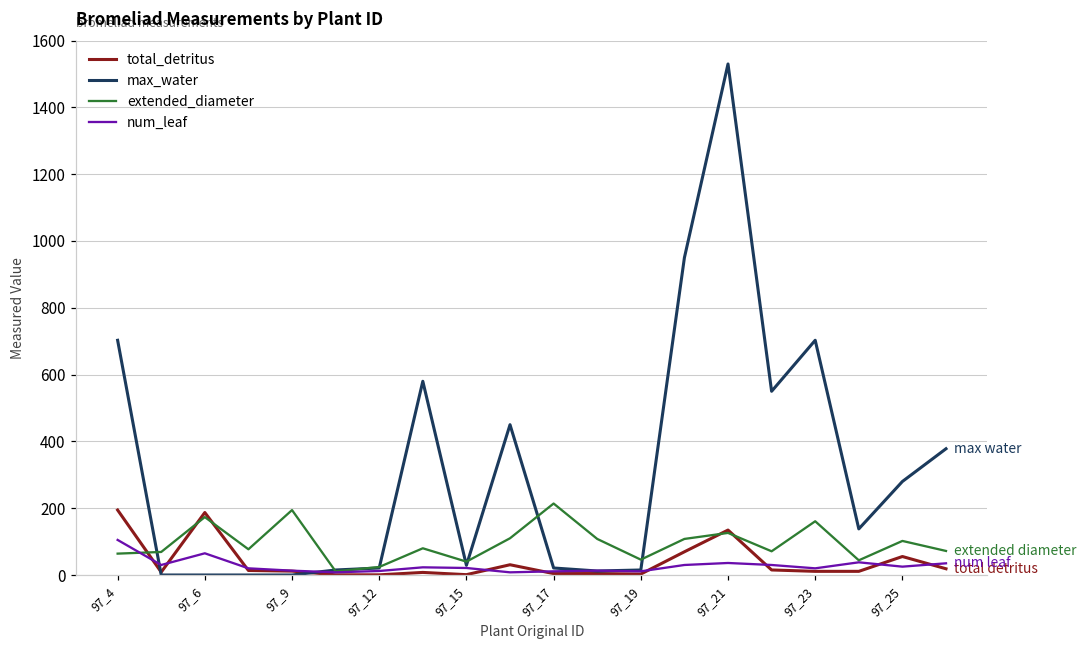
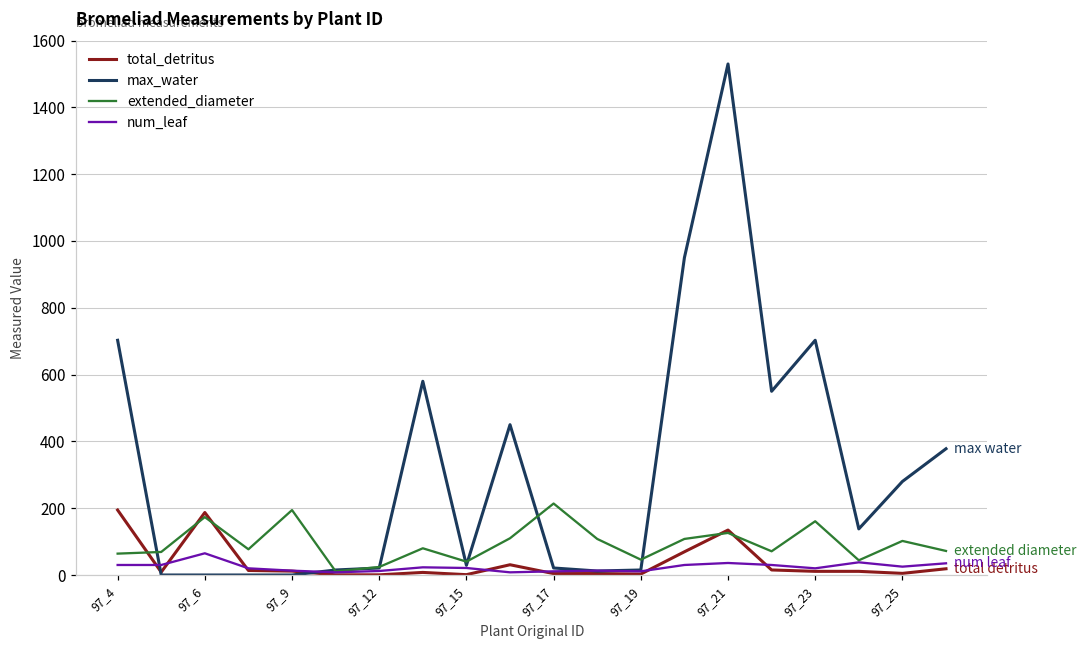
  {
    "total_detritus": {
      "97_4": 190,
      "97_6": 190,
      "97_12": 0,
      "97_15": 0,
      "97_21": 130,
      "97_23": 10,
-     "97_25": 60
+     "97_25": 0
    },
    "max_water": {
      "97_4": 700,
      "97_6": 0,
      "97_9": 0,
      "97_17": 20,
      "97_21": 1530,
      "97_23": 700,
      "97_25": 280
    },
    "extended_diameter": {
      "97_4": 60,
      "97_6": 170,
      "97_9": 190,
      "97_15": 40,
      "97_17": 210,
      "97_19": 50,
      "97_21": 130,
      "97_23": 160,
      "97_25": 100
    },
    "num_leaf": {
-     "97_4": 110,
+     "97_4": 30,
      "97_6": 70,
      "97_12": 10,
      "97_21": 40,
      "97_23": 20,
      "97_25": 30
    }
  }
